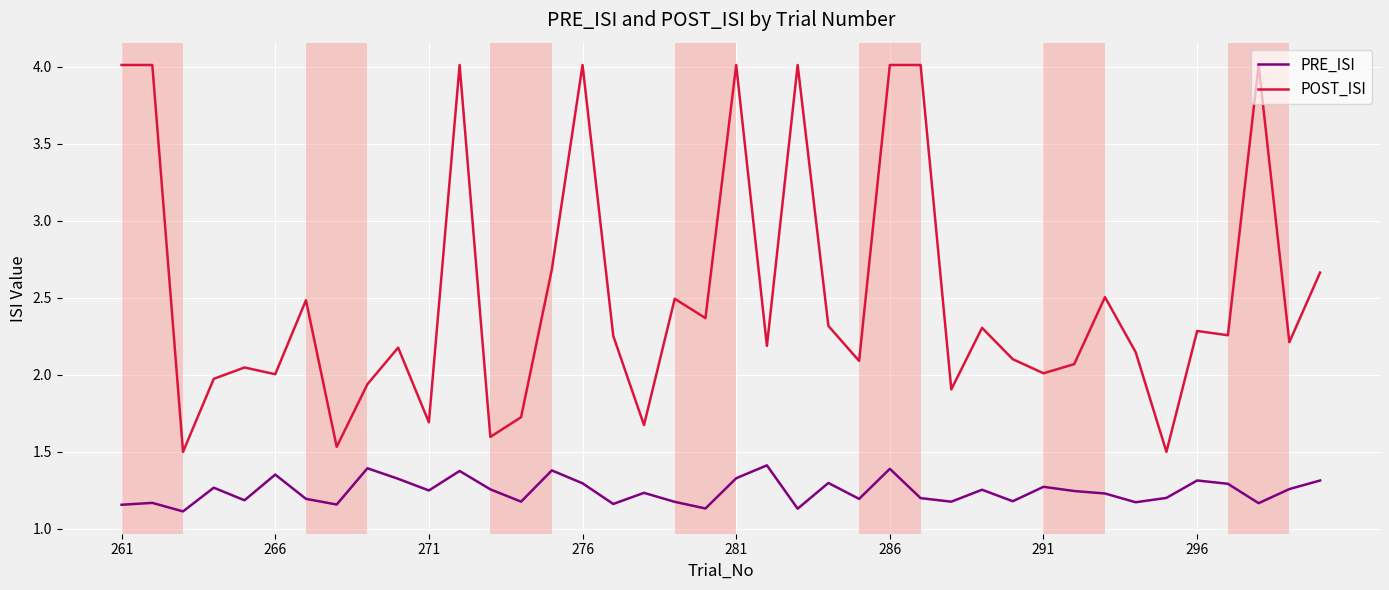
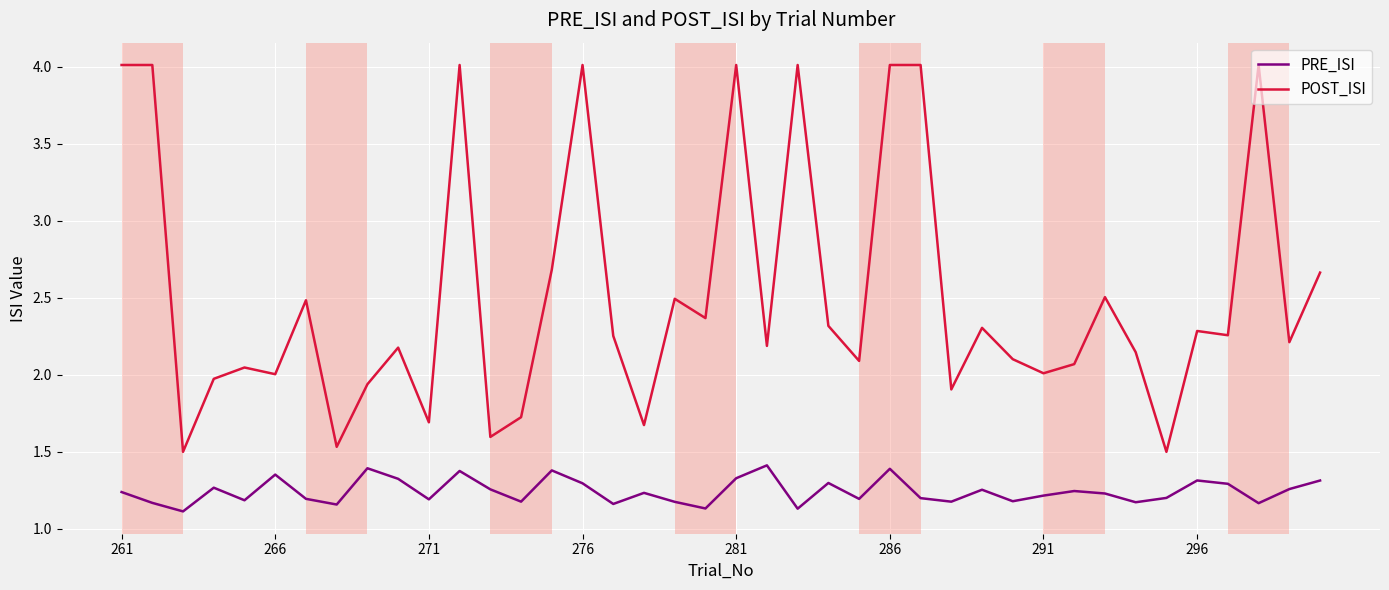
  {
    "PRE_ISI": {
-     "261": 1.16,
+     "261": 1.24,
      "266": 1.35,
-     "271": 1.25,
+     "271": 1.19,
      "276": 1.30,
      "281": 1.33,
      "286": 1.39,
-     "291": 1.27,
+     "291": 1.22,
      "296": 1.31
    },
    "POST_ISI": {
      "261": 4.01,
      "266": 2.00,
      "271": 1.69,
      "276": 4.01,
      "281": 4.01,
      "286": 4.01,
      "291": 2.01,
      "296": 2.28
    }
  }
